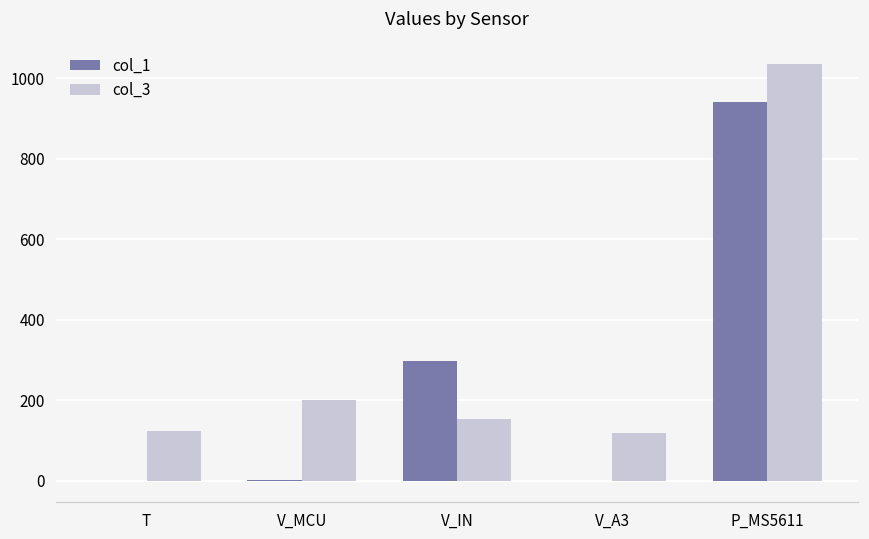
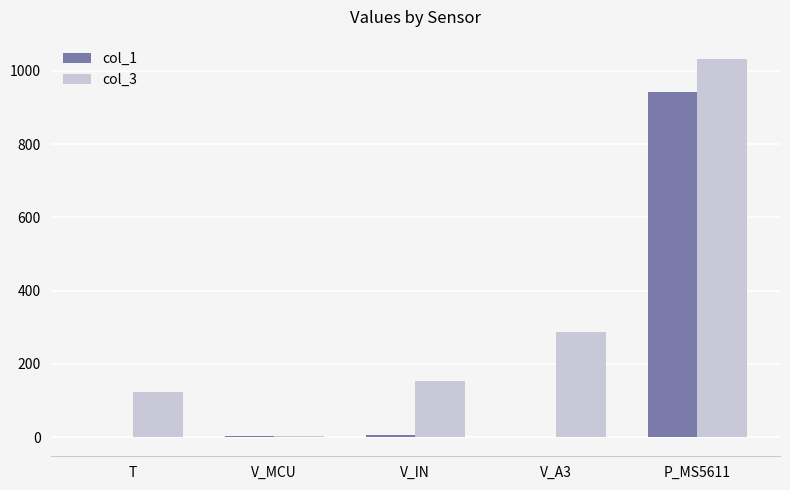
  {
    "col_1": {
-     "V_IN": 300,
+     "V_IN": 0,
      "V_A3": 0,
      "P_MS5611": 940
    },
    "col_3": {
      "T": 120,
-     "V_MCU": 200,
+     "V_MCU": 0,
      "V_IN": 150,
-     "V_A3": 120,
+     "V_A3": 290,
      "P_MS5611": 1030
    }
  }
